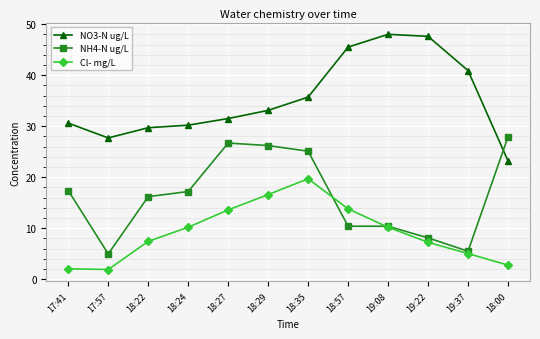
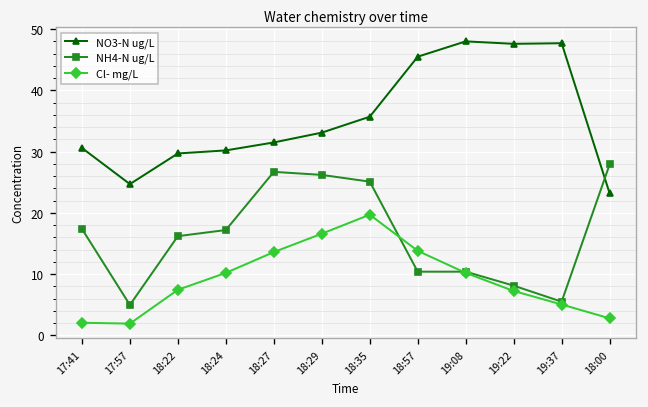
  {
    "NO3-N ug/L": {
      "17:41": 31,
-     "17:57": 28,
+     "17:57": 25,
      "18:22": 30,
      "18:24": 30,
      "18:27": 32,
      "18:29": 33,
      "18:35": 36,
      "18:57": 46,
      "19:08": 48,
      "19:22": 48,
-     "19:37": 41,
+     "19:37": 48,
      "18:00": 23
    },
    "NH4-N ug/L": {
      "17:41": 17,
      "17:57": 5,
      "18:22": 16,
      "18:24": 17,
      "18:27": 27,
      "18:29": 26,
      "18:35": 25,
      "18:57": 10,
      "19:22": 8,
      "18:00": 28
    },
    "Cl- mg/L": {
      "17:41": 2,
      "17:57": 2,
      "18:22": 7,
      "18:24": 10,
      "18:27": 14,
      "18:29": 17,
      "18:35": 20,
      "18:57": 14,
      "19:22": 7,
      "18:00": 3
    }
  }
